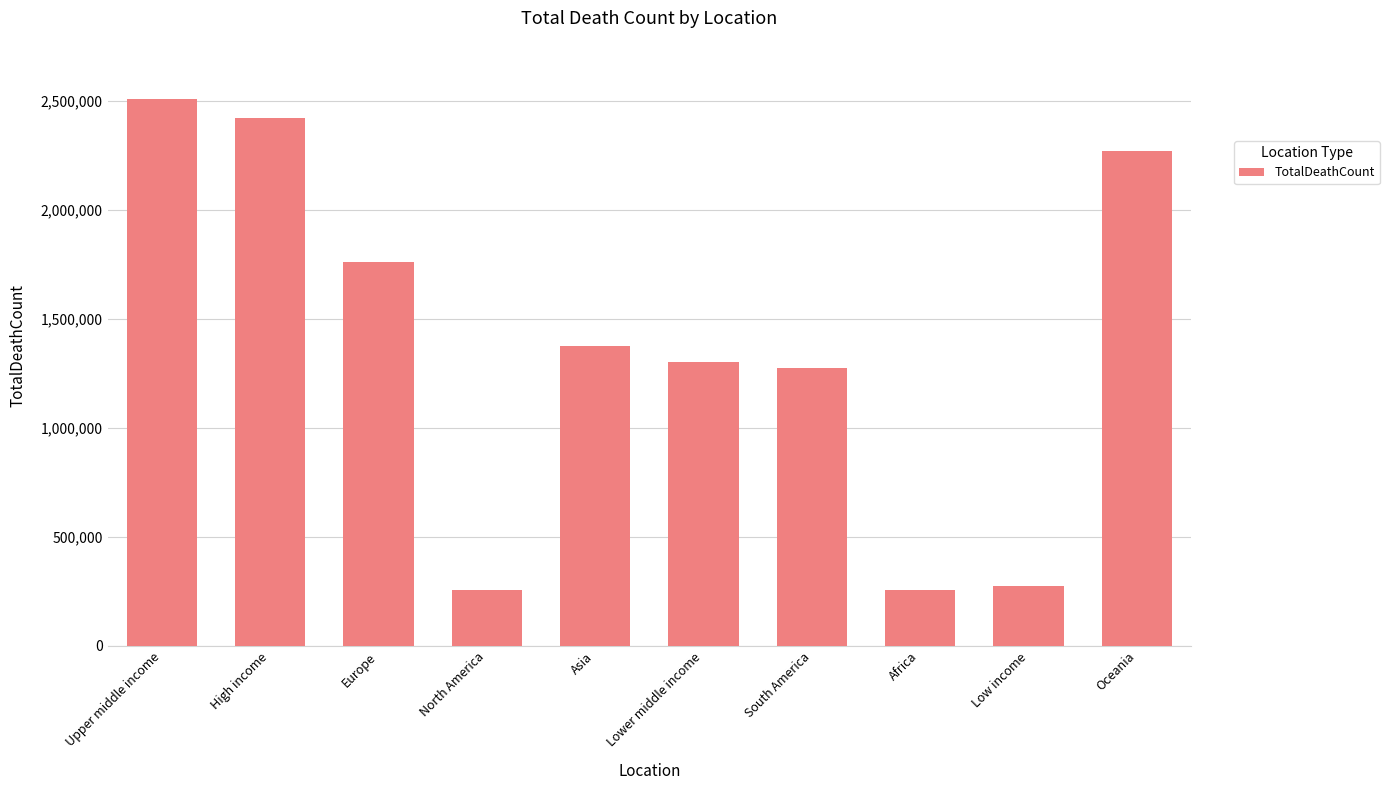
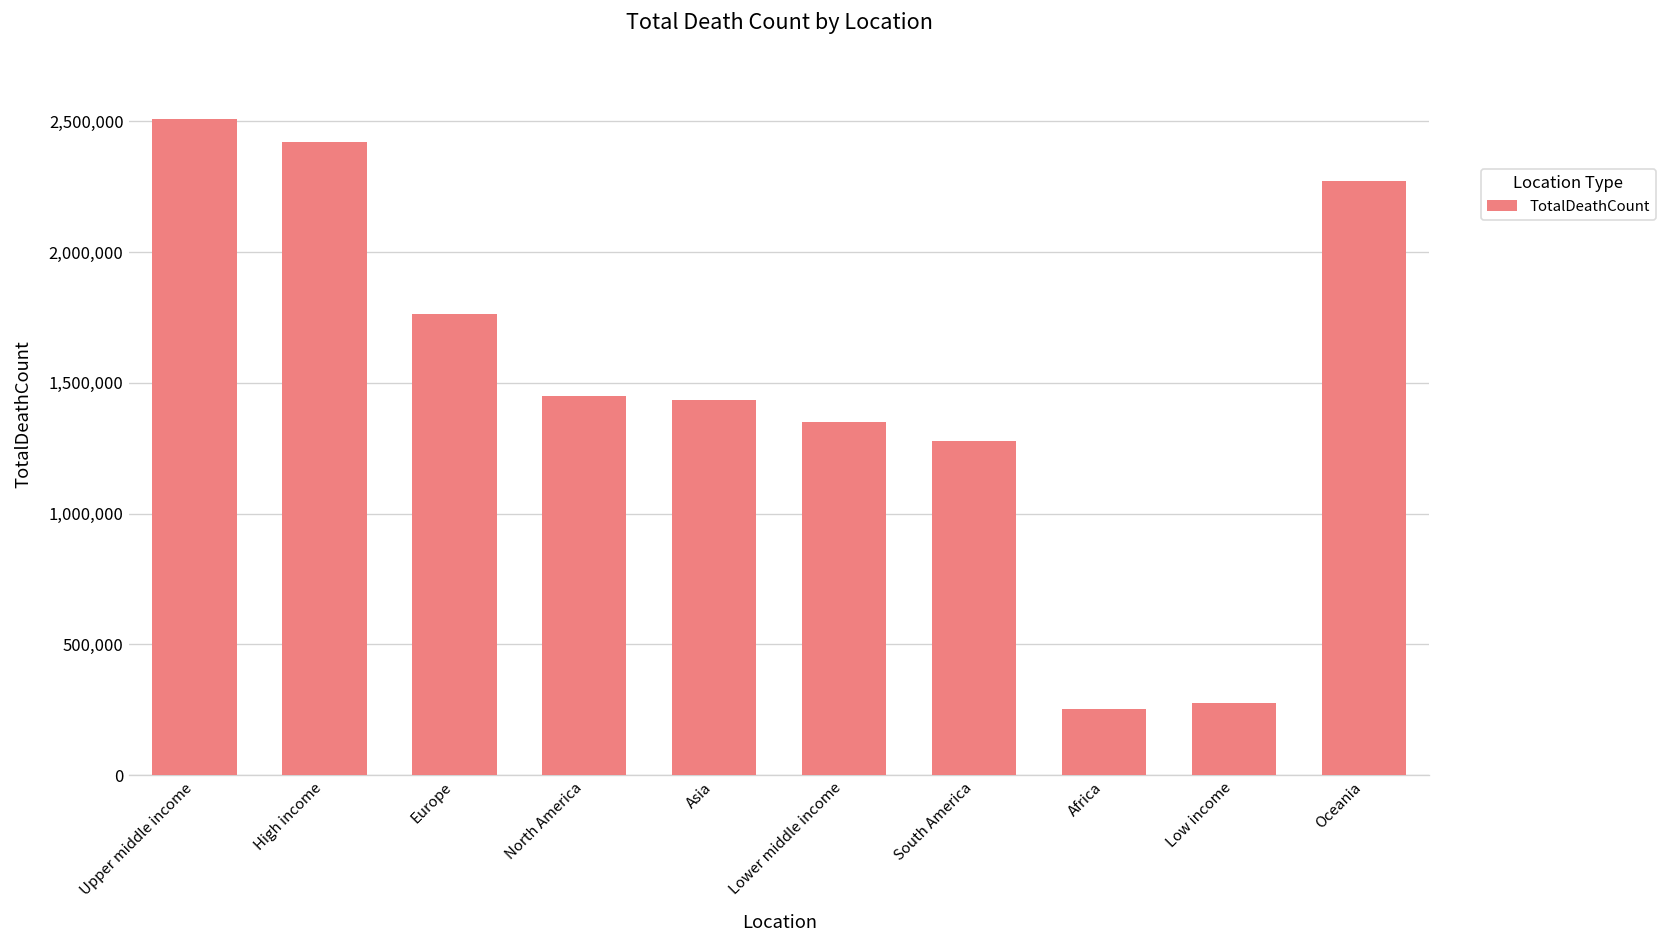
  {
    "Upper middle income": "2,510,000",
    "High income": "2,420,000",
    "Europe": "1,760,000",
-   "North America": "260,000",
-   "Asia": "1,380,000",
-   "Lower middle income": "1,300,000",
+   "North America": "1,450,000",
+   "Asia": "1,430,000",
+   "Lower middle income": "1,350,000",
    "South America": "1,280,000",
    "Africa": "250,000",
    "Low income": "280,000",
    "Oceania": "2,270,000"
  }
